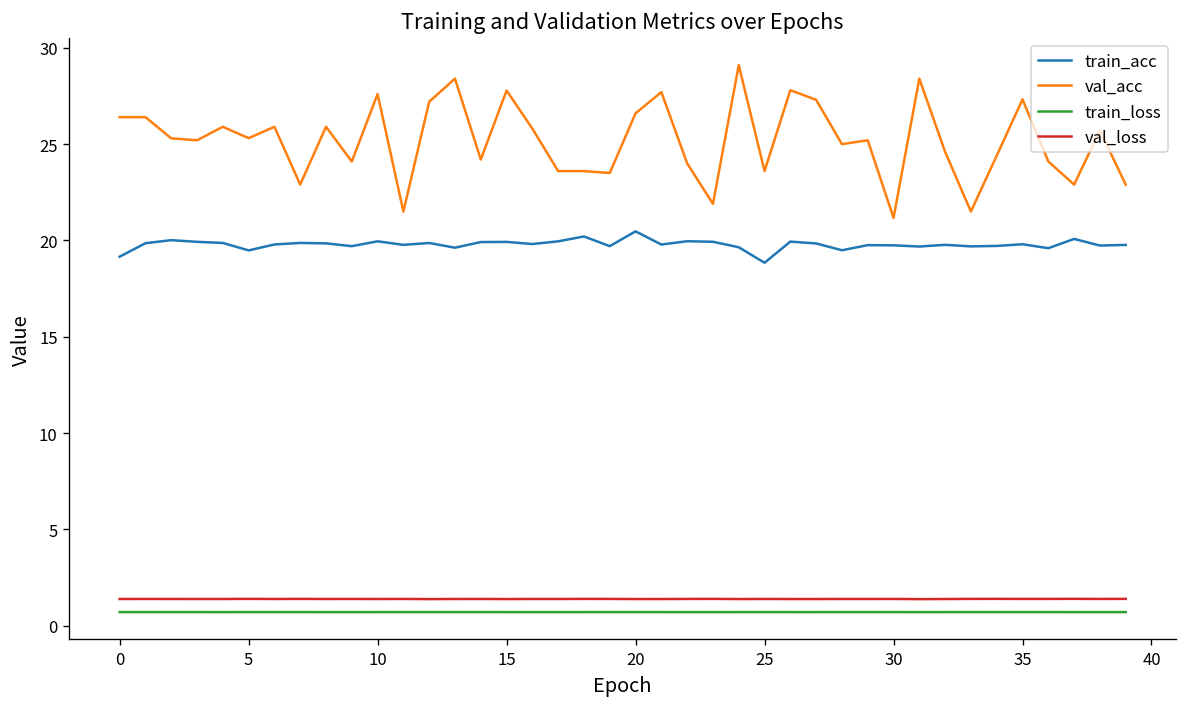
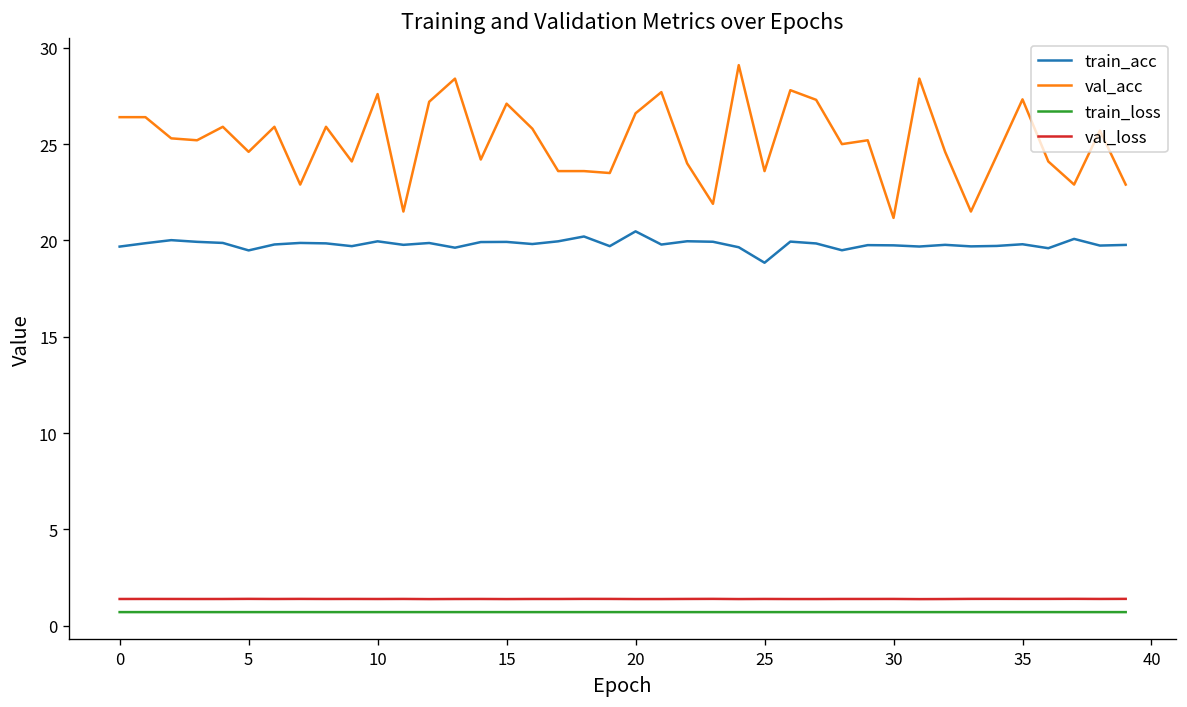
  {
    "train_acc": {
-     "0": 19.2,
+     "0": 19.7,
      "5": 19.5,
      "10": 20.0,
      "15": 19.9,
      "20": 20.5,
      "25": 18.8,
      "30": 19.7,
      "35": 19.8
    },
    "val_acc": {
      "0": 26.4,
-     "5": 25.3,
+     "5": 24.6,
      "10": 27.6,
-     "15": 27.8,
+     "15": 27.1,
      "20": 26.6,
      "25": 23.6,
      "30": 21.2,
      "35": 27.3
    },
    "train_loss": {
      "0": 0.7,
      "5": 0.7,
      "10": 0.7,
      "15": 0.7,
      "20": 0.7,
      "25": 0.7,
      "30": 0.7,
      "35": 0.7
    },
    "val_loss": {
      "0": 1.4,
      "5": 1.4,
      "10": 1.4,
      "15": 1.4,
      "20": 1.4,
      "25": 1.4,
      "30": 1.4,
      "35": 1.4
    }
  }
